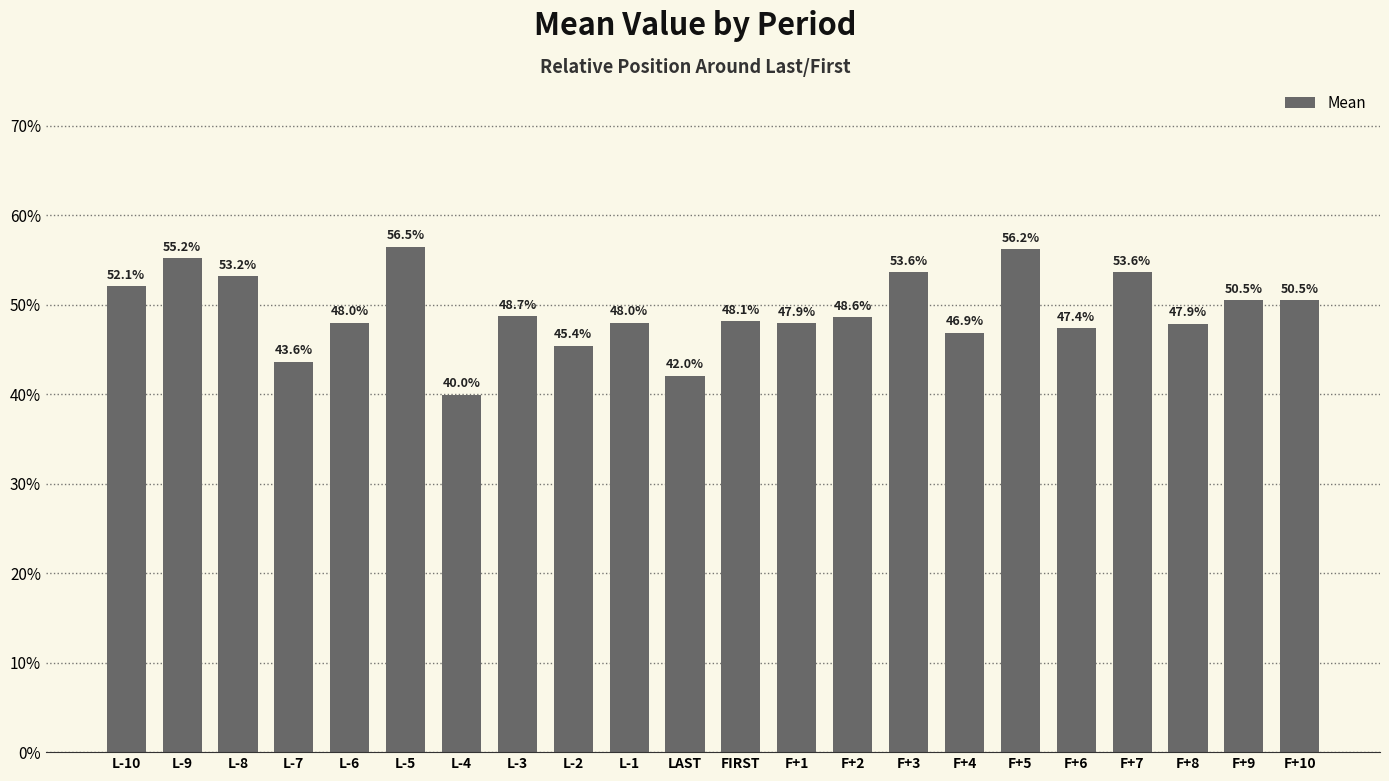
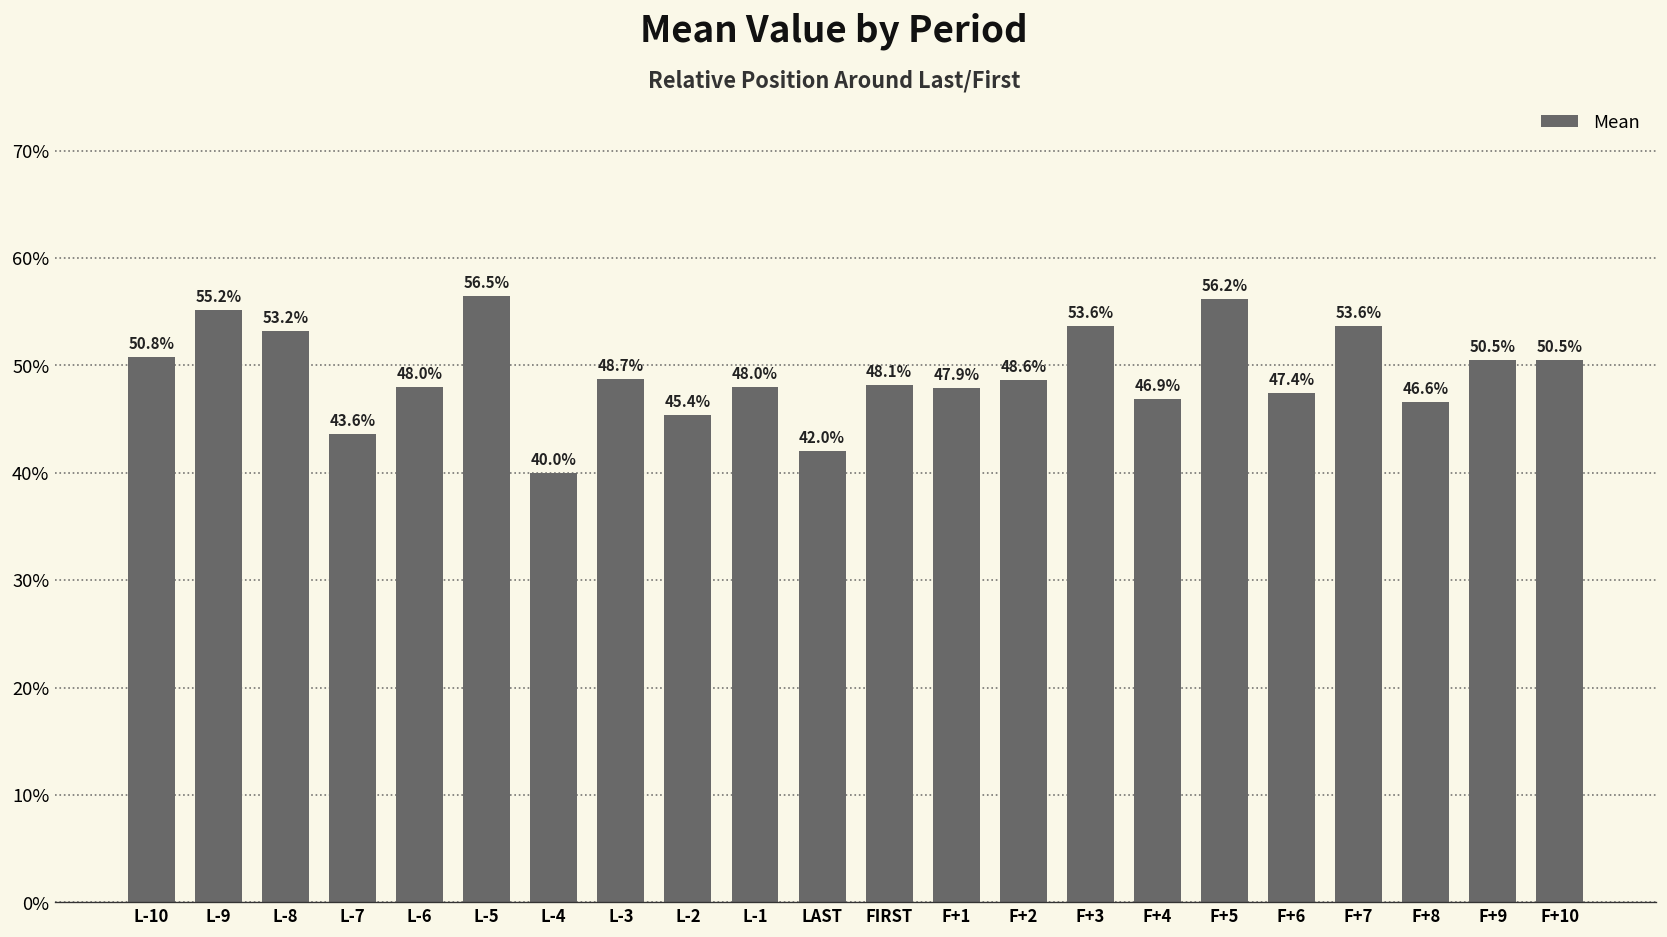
  {
-   "L-10": "52.1%",
+   "L-10": "50.8%",
    "L-9": "55.2%",
    "L-8": "53.2%",
    "L-7": "43.6%",
    "L-6": "48.0%",
    "L-5": "56.5%",
    "L-4": "40.0%",
    "L-3": "48.7%",
    "L-2": "45.4%",
    "L-1": "48.0%",
    "LAST": "42.0%",
    "FIRST": "48.1%",
    "F+1": "47.9%",
    "F+2": "48.6%",
    "F+3": "53.6%",
    "F+4": "46.9%",
    "F+5": "56.2%",
    "F+6": "47.4%",
    "F+7": "53.6%",
-   "F+8": "47.9%",
+   "F+8": "46.6%",
    "F+9": "50.5%",
    "F+10": "50.5%"
  }
